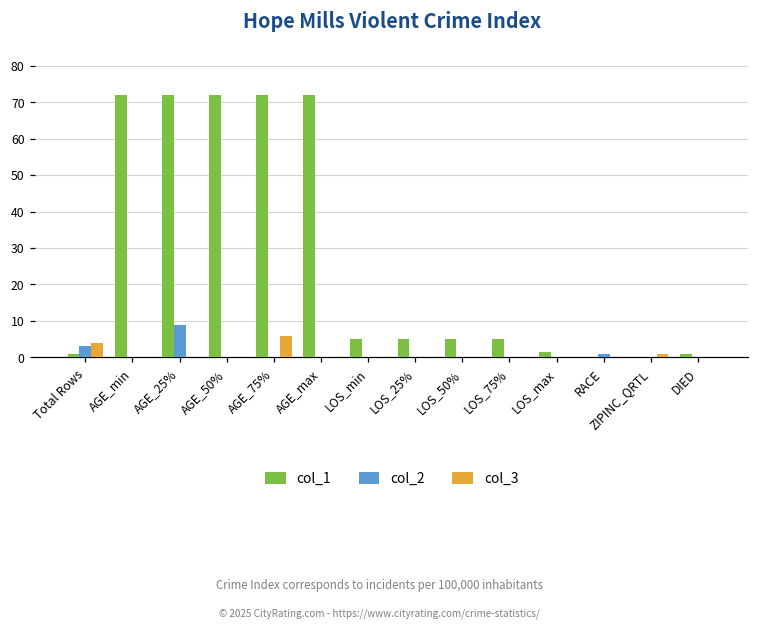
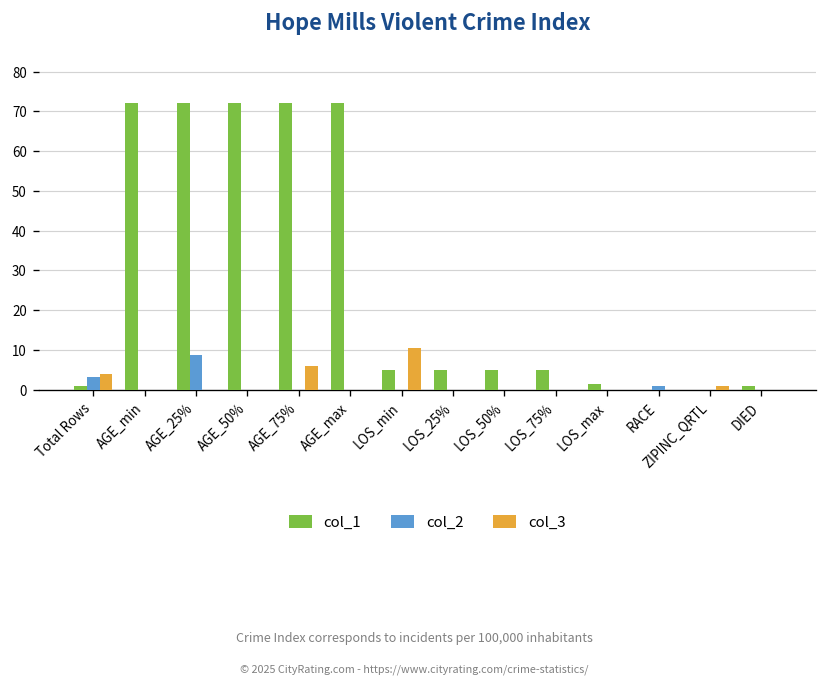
  {
    "col_1": {
      "Total Rows": 1,
      "AGE_min": 72,
      "AGE_25%": 72,
      "AGE_50%": 72,
      "AGE_75%": 72,
      "AGE_max": 72,
      "LOS_min": 5,
      "LOS_25%": 5,
      "LOS_50%": 5,
      "LOS_75%": 5,
      "LOS_max": 1,
      "RACE": 0,
      "ZIPINC_QRTL": 0,
      "DIED": 1
    },
    "col_2": {
      "Total Rows": 3,
      "AGE_min": 0,
      "AGE_25%": 9,
      "AGE_50%": 0,
      "AGE_75%": 0,
      "AGE_max": 0,
      "LOS_min": 0,
      "LOS_25%": 0,
      "LOS_50%": 0,
      "LOS_75%": 0,
      "LOS_max": 0,
      "RACE": 1,
      "ZIPINC_QRTL": 0,
      "DIED": 0
    },
    "col_3": {
      "Total Rows": 4,
      "AGE_min": 0,
      "AGE_25%": 0,
      "AGE_50%": 0,
      "AGE_75%": 6,
      "AGE_max": 0,
-     "LOS_min": 0,
+     "LOS_min": 10,
      "LOS_25%": 0,
      "LOS_50%": 0,
      "LOS_75%": 0,
      "LOS_max": 0,
      "RACE": 0,
      "ZIPINC_QRTL": 1,
      "DIED": 0
    }
  }
